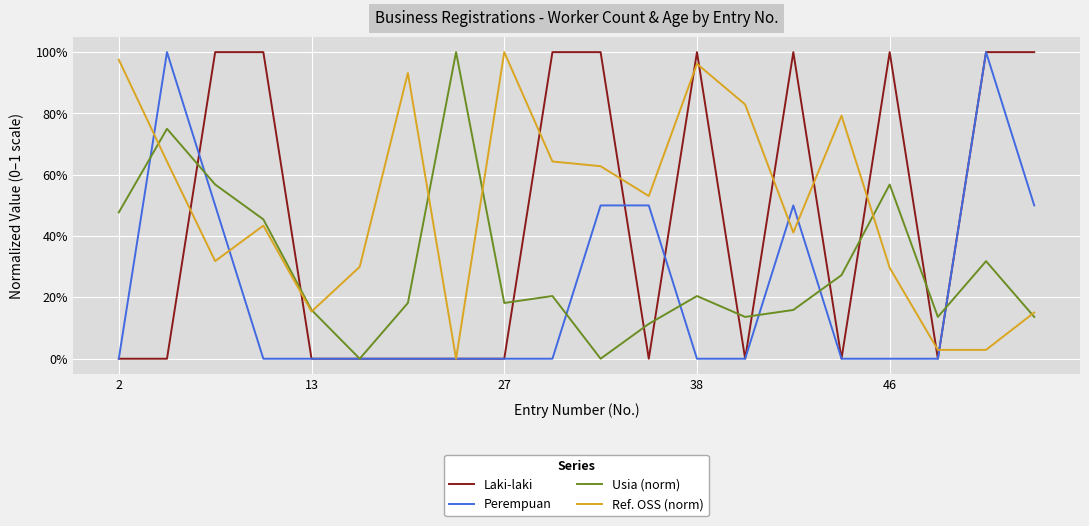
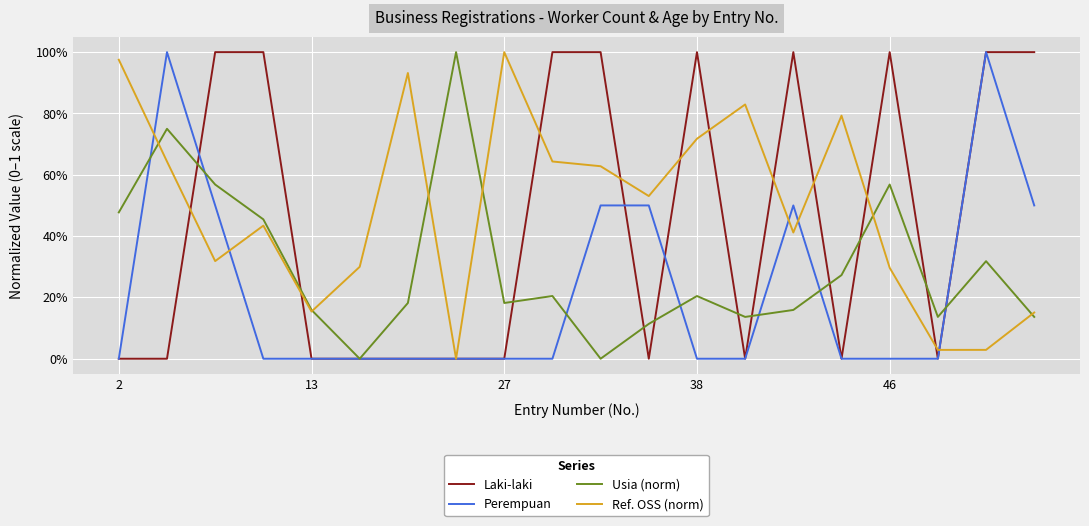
  {
    "Laki-laki": {
      "38": "100%",
      "46": "100%"
    },
    "Perempuan": {
      "38": "0%",
      "46": "0%"
    },
    "Usia (norm)": {
      "27": "18%",
      "38": "20%",
      "46": "57%"
    },
    "Ref. OSS (norm)": {
      "27": "100%",
-     "38": "96%",
+     "38": "72%",
      "46": "30%"
    }
  }
